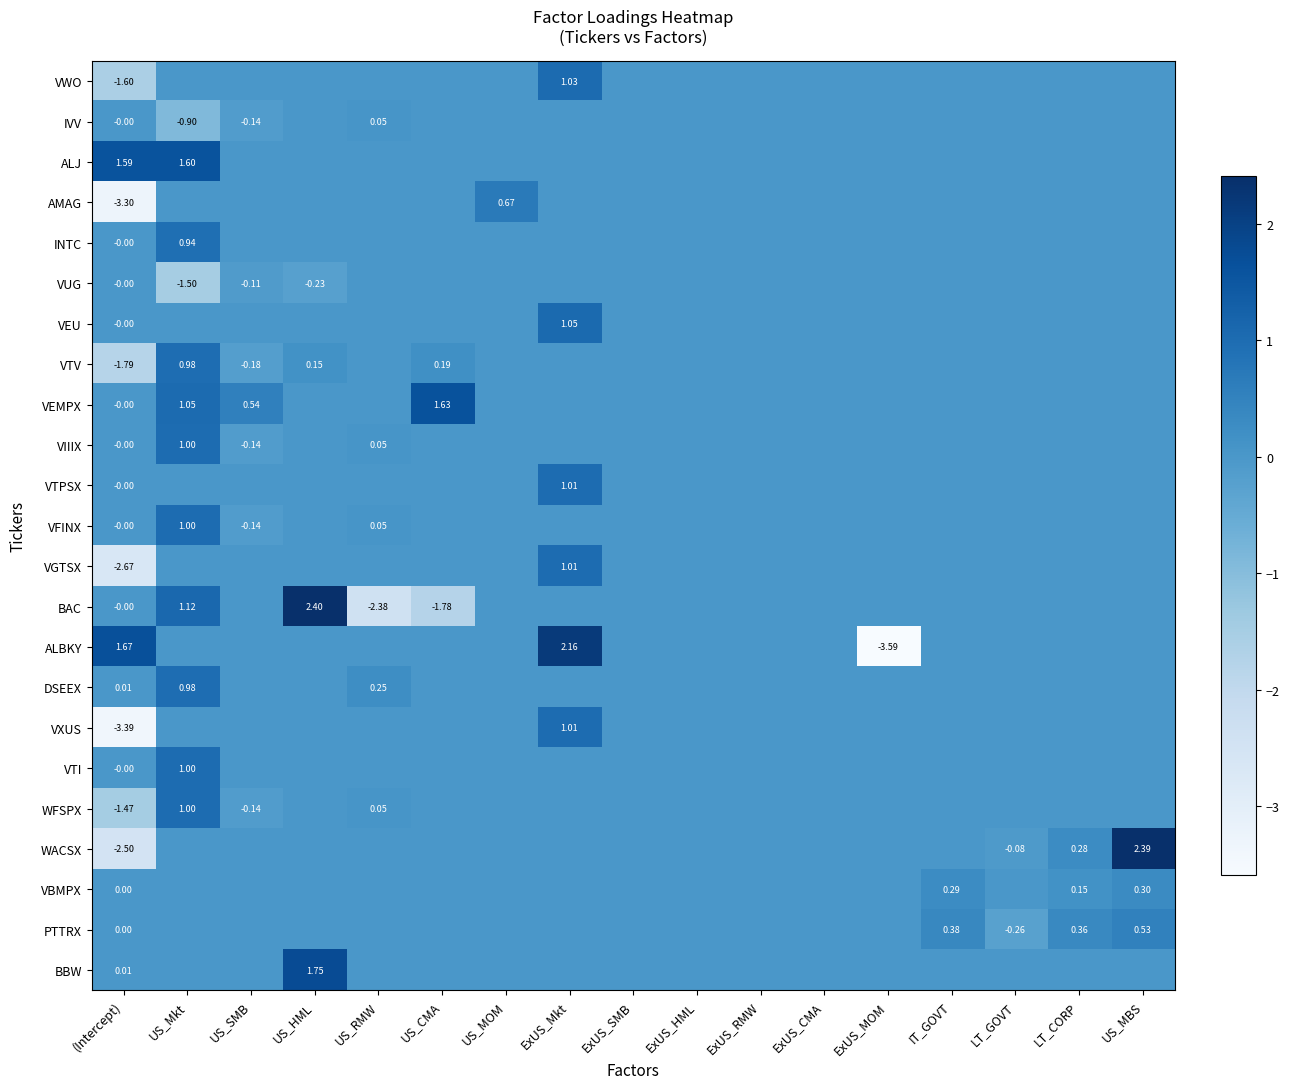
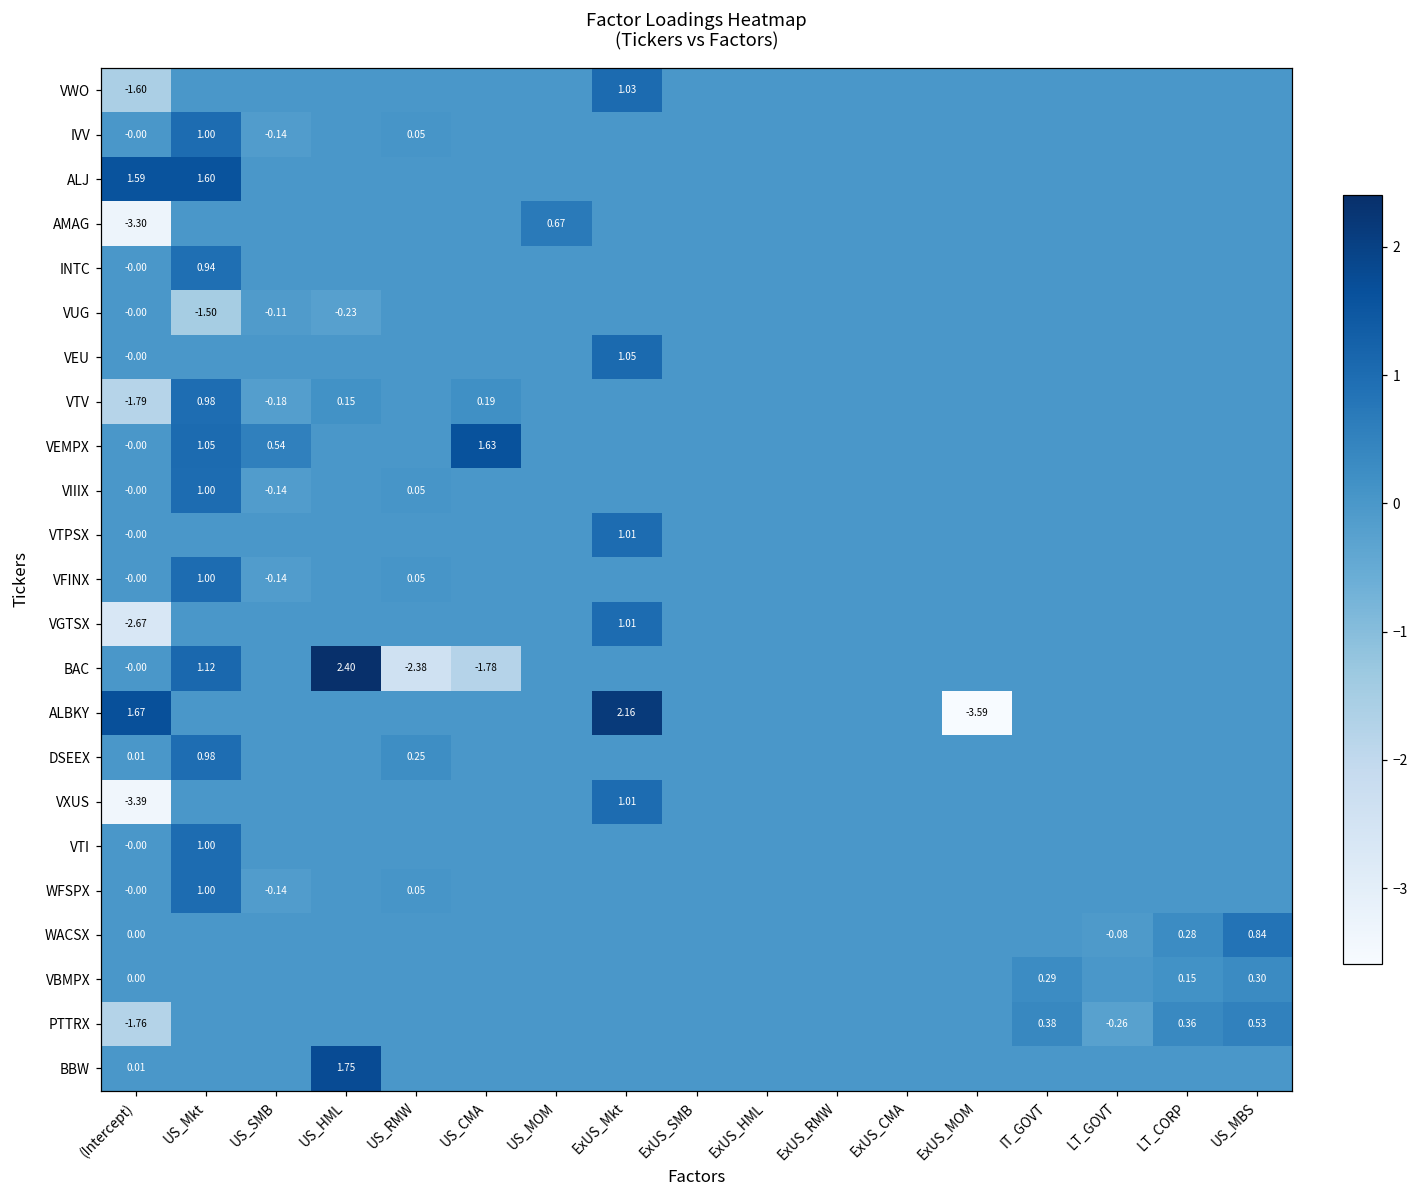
  {
    "VWO": {
      "(Intercept)": -1.60,
      "ExUS_Mkt": 1.03
    },
    "IVV": {
      "(Intercept)": -0.00,
-     "US_Mkt": -0.90,
+     "US_Mkt": 1.00,
      "US_SMB": -0.14,
      "US_RMW": 0.05
    },
    "ALJ": {
      "(Intercept)": 1.59,
      "US_Mkt": 1.60
    },
    "AMAG": {
      "(Intercept)": -3.30,
      "US_MOM": 0.67
    },
    "INTC": {
      "(Intercept)": -0.00,
      "US_Mkt": 0.94
    },
    "VUG": {
      "(Intercept)": -0.00,
      "US_Mkt": -1.50,
      "US_SMB": -0.11,
      "US_HML": -0.23
    },
    "VEU": {
      "(Intercept)": -0.00,
      "ExUS_Mkt": 1.05
    },
    "VTV": {
      "(Intercept)": -1.79,
      "US_Mkt": 0.98,
      "US_SMB": -0.18,
      "US_HML": 0.15,
      "US_CMA": 0.19
    },
    "VEMPX": {
      "(Intercept)": -0.00,
      "US_Mkt": 1.05,
      "US_SMB": 0.54,
      "US_CMA": 1.63
    },
    "VIIIX": {
      "(Intercept)": -0.00,
      "US_Mkt": 1.00,
      "US_SMB": -0.14,
      "US_RMW": 0.05
    },
    "VTPSX": {
      "(Intercept)": -0.00,
      "ExUS_Mkt": 1.01
    },
    "VFINX": {
      "(Intercept)": -0.00,
      "US_Mkt": 1.00,
      "US_SMB": -0.14,
      "US_RMW": 0.05
    },
    "VGTSX": {
      "(Intercept)": -2.67,
      "ExUS_Mkt": 1.01
    },
    "BAC": {
      "(Intercept)": -0.00,
      "US_Mkt": 1.12,
      "US_HML": 2.40,
      "US_RMW": -2.38,
      "US_CMA": -1.78
    },
    "ALBKY": {
      "(Intercept)": 1.67,
      "ExUS_Mkt": 2.16,
      "ExUS_MOM": -3.59
    },
    "DSEEX": {
      "(Intercept)": 0.01,
      "US_Mkt": 0.98,
      "US_RMW": 0.25
    },
    "VXUS": {
      "(Intercept)": -3.39,
      "ExUS_Mkt": 1.01
    },
    "VTI": {
      "(Intercept)": -0.00,
      "US_Mkt": 1.00
    },
    "WFSPX": {
-     "(Intercept)": -1.47,
+     "(Intercept)": -0.00,
      "US_Mkt": 1.00,
      "US_SMB": -0.14,
      "US_RMW": 0.05
    },
    "WACSX": {
-     "(Intercept)": -2.50,
+     "(Intercept)": 0.00,
      "LT_GOVT": -0.08,
      "LT_CORP": 0.28,
-     "US_MBS": 2.39
+     "US_MBS": 0.84
    },
    "VBMPX": {
      "(Intercept)": 0.00,
      "IT_GOVT": 0.29,
      "LT_CORP": 0.15,
      "US_MBS": 0.30
    },
    "PTTRX": {
-     "(Intercept)": 0.00,
+     "(Intercept)": -1.76,
      "IT_GOVT": 0.38,
      "LT_GOVT": -0.26,
      "LT_CORP": 0.36,
      "US_MBS": 0.53
    },
    "BBW": {
      "(Intercept)": 0.01,
      "US_HML": 1.75
    }
  }
